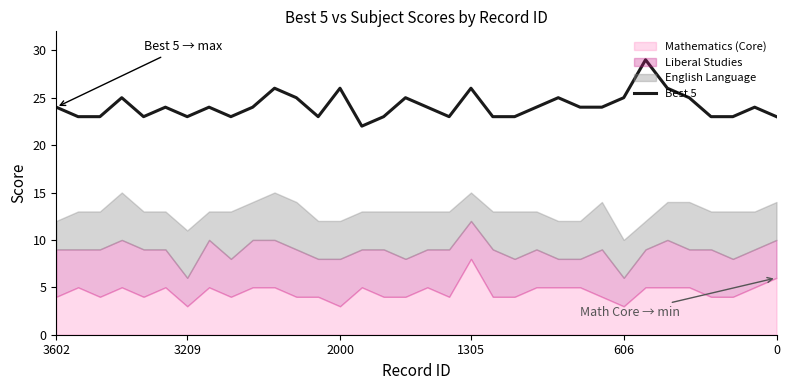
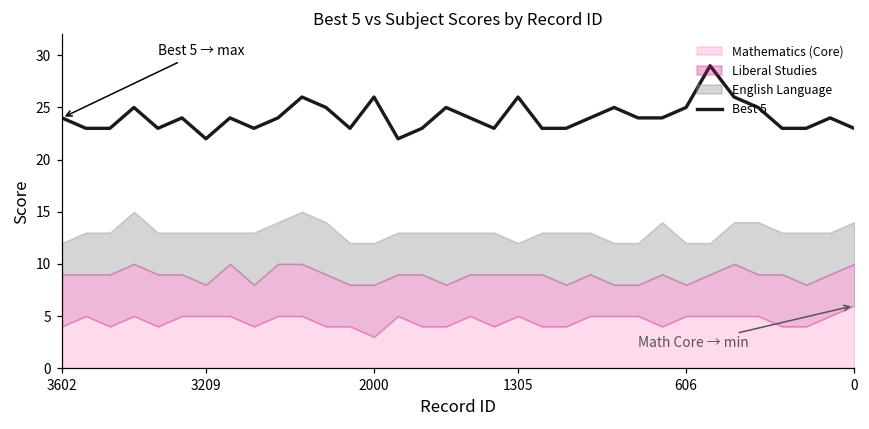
  {
    "Best 5": {
      "3602": 24,
-     "3209": 23,
+     "3209": 22,
      "2000": 26,
      "1305": 26,
      "606": 25,
      "0": 23
    },
    "Mathematics (Core)": {
      "3602": 4,
-     "3209": 3,
+     "3209": 5,
      "2000": 3,
-     "1305": 8,
-     "606": 3,
+     "1305": 5,
+     "606": 5,
      "0": 6
    }
  }
